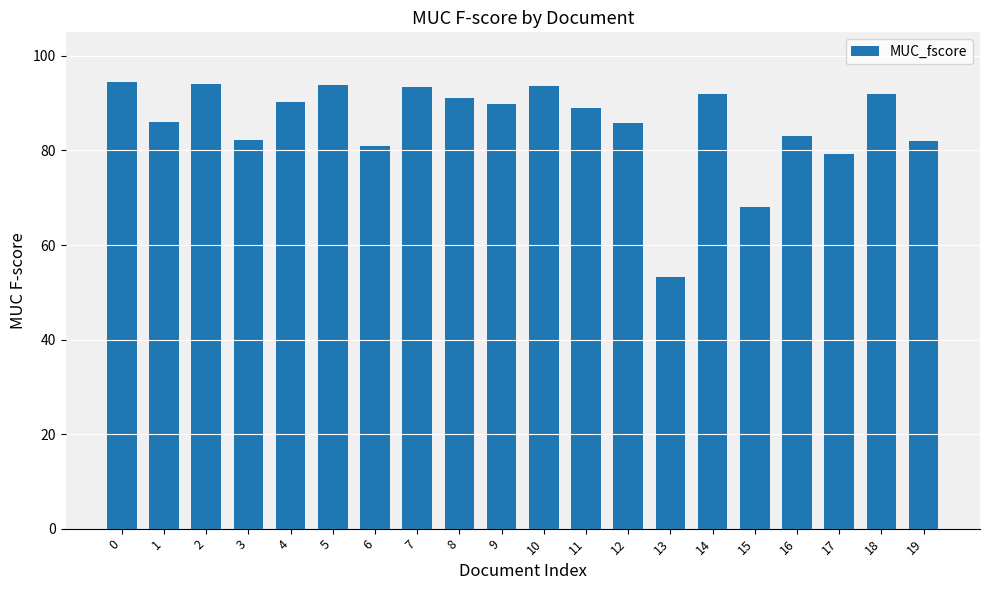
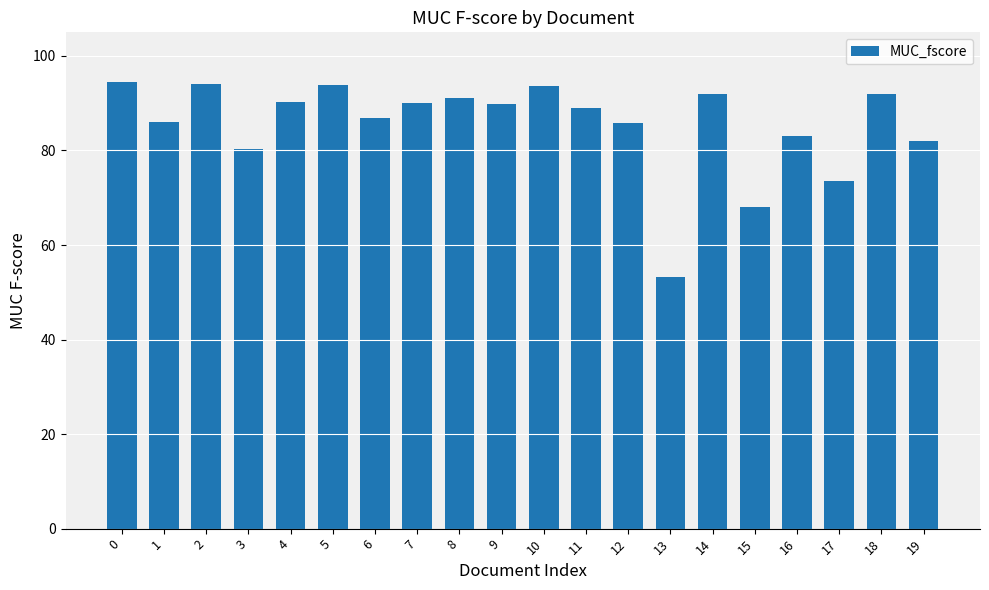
  {
    "0": 94,
    "1": 86,
    "2": 94,
-   "3": 82,
+   "3": 80,
    "4": 90,
    "5": 94,
-   "6": 81,
-   "7": 93,
+   "6": 87,
+   "7": 90,
    "8": 91,
    "9": 90,
    "10": 94,
    "11": 89,
    "12": 86,
    "13": 53,
    "14": 92,
    "15": 68,
    "16": 83,
-   "17": 79,
+   "17": 74,
    "18": 92,
    "19": 82
  }
